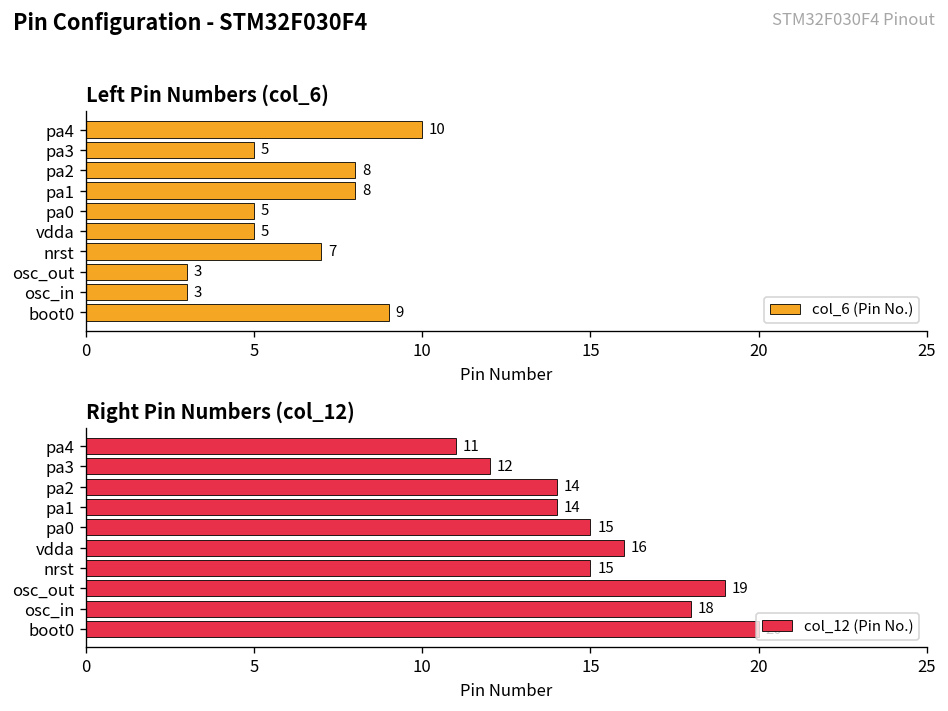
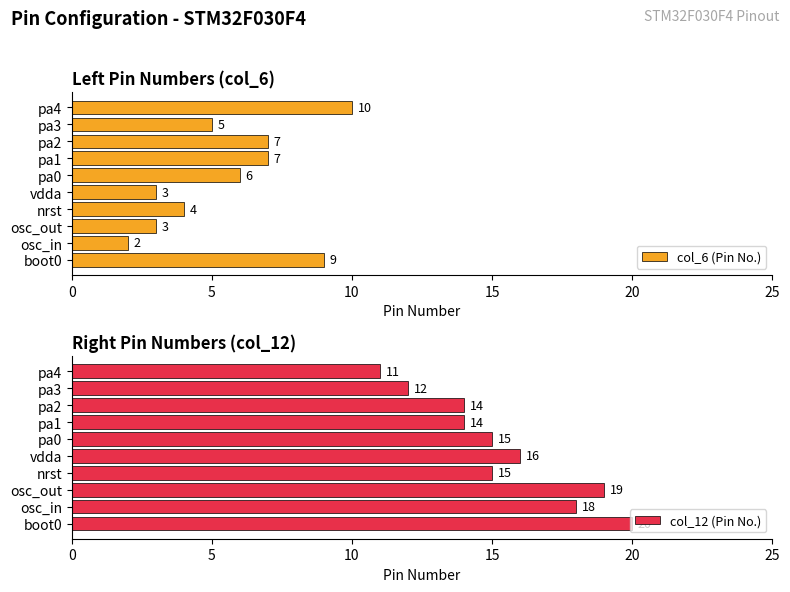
  {
    "Left Pin Numbers (col_6)": {
      "pa4": 10,
      "pa3": 5,
-     "pa2": 8,
-     "pa1": 8,
-     "pa0": 5,
-     "vdda": 5,
-     "nrst": 7,
+     "pa2": 7,
+     "pa1": 7,
+     "pa0": 6,
+     "vdda": 3,
+     "nrst": 4,
      "osc_out": 3,
-     "osc_in": 3,
+     "osc_in": 2,
      "boot0": 9
    },
    "Right Pin Numbers (col_12)": {
      "pa4": 11,
      "pa3": 12,
      "pa2": 14,
      "pa1": 14,
      "pa0": 15,
      "vdda": 16,
      "nrst": 15,
      "osc_out": 19,
      "osc_in": 18
    }
  }
